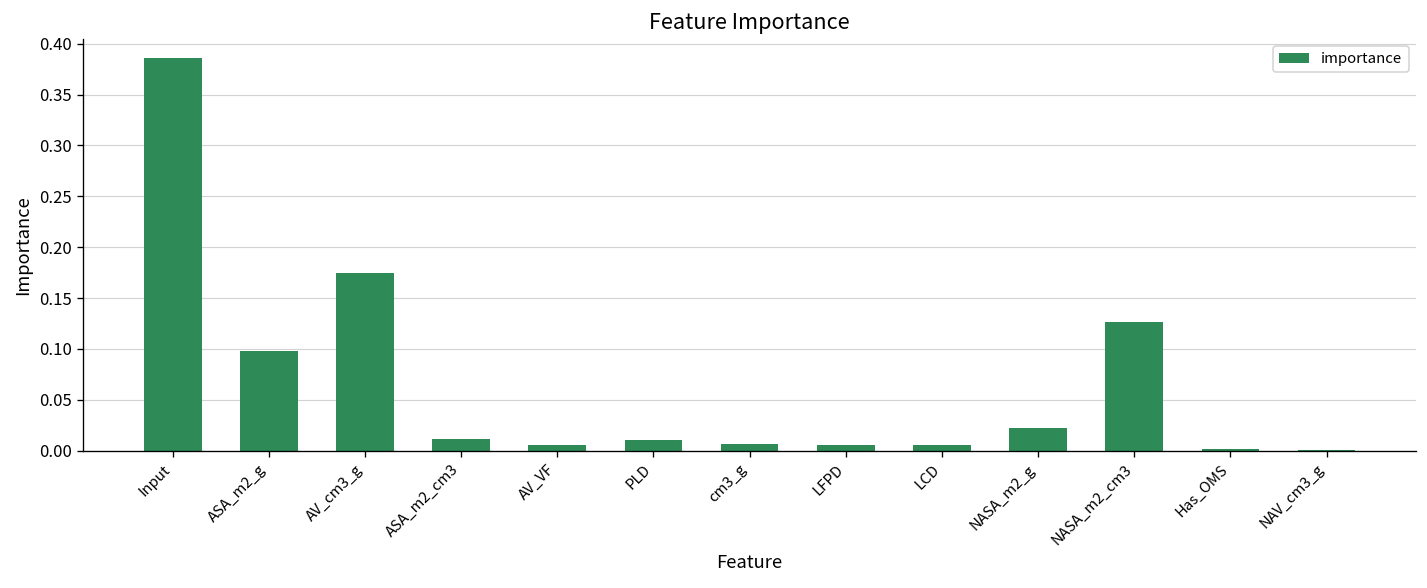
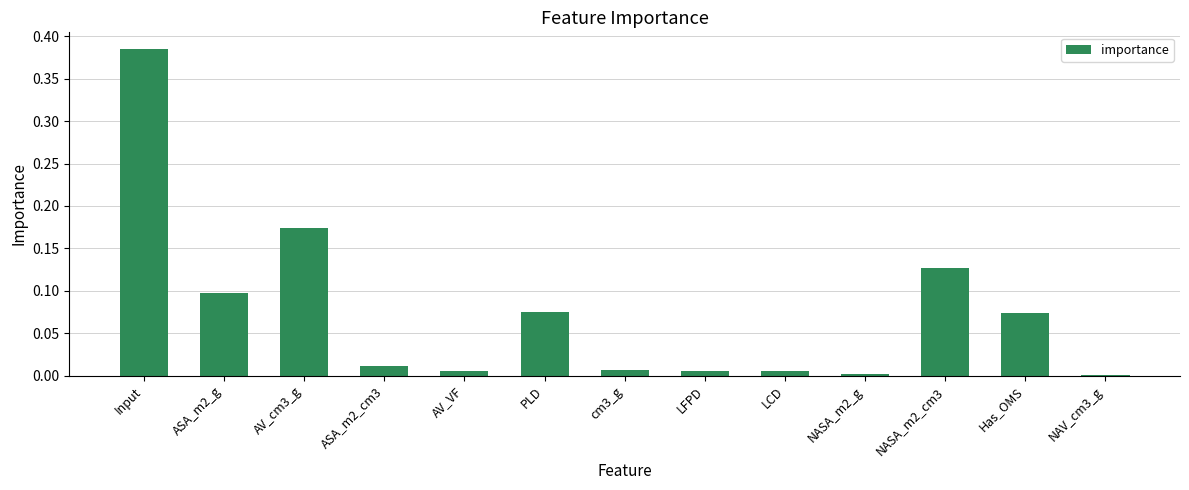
  {
    "Input": 0.39,
    "ASA_m2_g": 0.10,
    "AV_cm3_g": 0.17,
    "ASA_m2_cm3": 0.01,
    "AV_VF": 0.01,
-   "PLD": 0.01,
+   "PLD": 0.08,
    "cm3_g": 0.01,
    "LFPD": 0.01,
    "LCD": 0.01,
-   "NASA_m2_g": 0.02,
+   "NASA_m2_g": 0.00,
    "NASA_m2_cm3": 0.13,
-   "Has_OMS": 0.00
+   "Has_OMS": 0.07
  }
